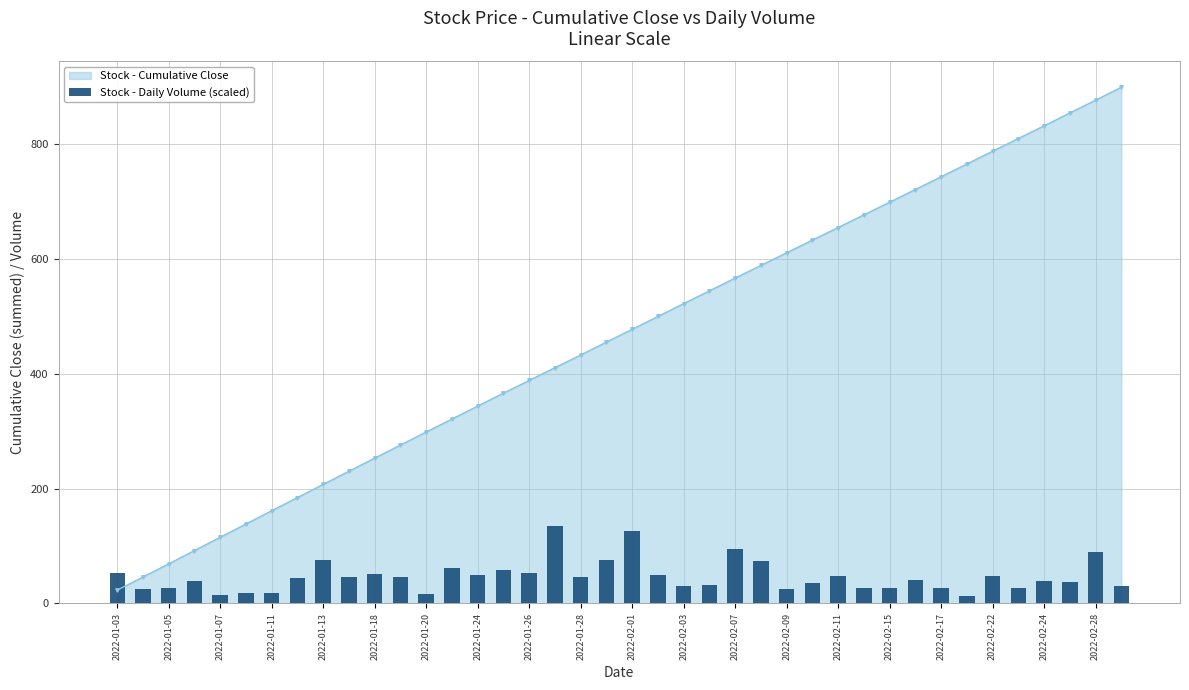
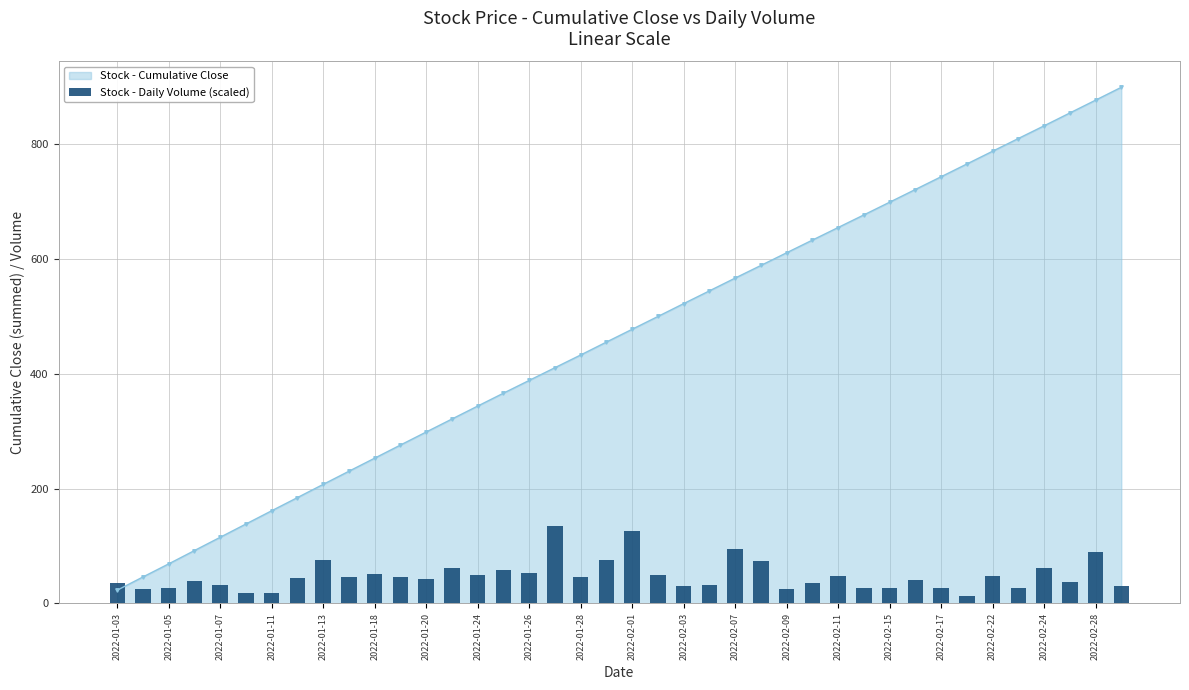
  {
    "Stock - Daily Volume (scaled)": {
-     "2022-01-03": 50,
+     "2022-01-03": 40,
      "2022-01-05": 30,
-     "2022-01-07": 10,
+     "2022-01-07": 30,
      "2022-01-11": 20,
      "2022-01-13": 80,
      "2022-01-18": 50,
-     "2022-01-20": 20,
+     "2022-01-20": 40,
      "2022-01-24": 50,
      "2022-01-26": 50,
      "2022-01-28": 50,
      "2022-02-01": 130,
      "2022-02-03": 30,
      "2022-02-07": 90,
      "2022-02-09": 30,
      "2022-02-11": 50,
      "2022-02-15": 30,
      "2022-02-17": 30,
      "2022-02-22": 50,
-     "2022-02-24": 40,
+     "2022-02-24": 60,
      "2022-02-28": 90
    },
    "Stock - Cumulative Close": {
      "2022-01-03": 20,
      "2022-01-05": 70,
      "2022-01-07": 120,
      "2022-01-11": 160,
      "2022-01-13": 210,
      "2022-01-18": 250,
      "2022-01-20": 300,
      "2022-01-24": 340,
      "2022-01-26": 390,
      "2022-01-28": 430,
      "2022-02-01": 480,
      "2022-02-03": 520,
      "2022-02-07": 570,
      "2022-02-09": 610,
      "2022-02-11": 650,
      "2022-02-15": 700,
      "2022-02-17": 740,
      "2022-02-22": 790,
      "2022-02-24": 830,
      "2022-02-28": 880
    }
  }
